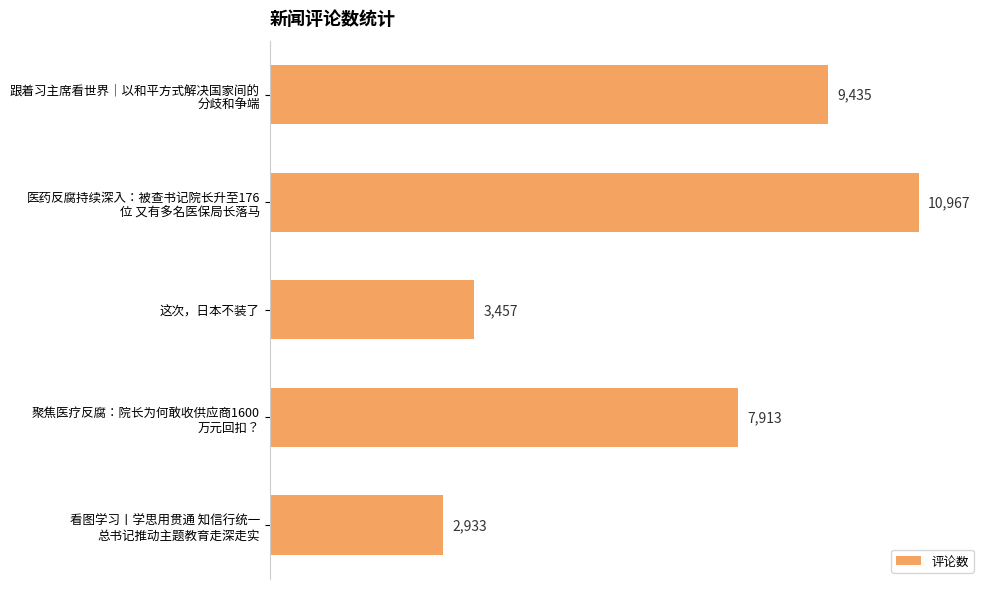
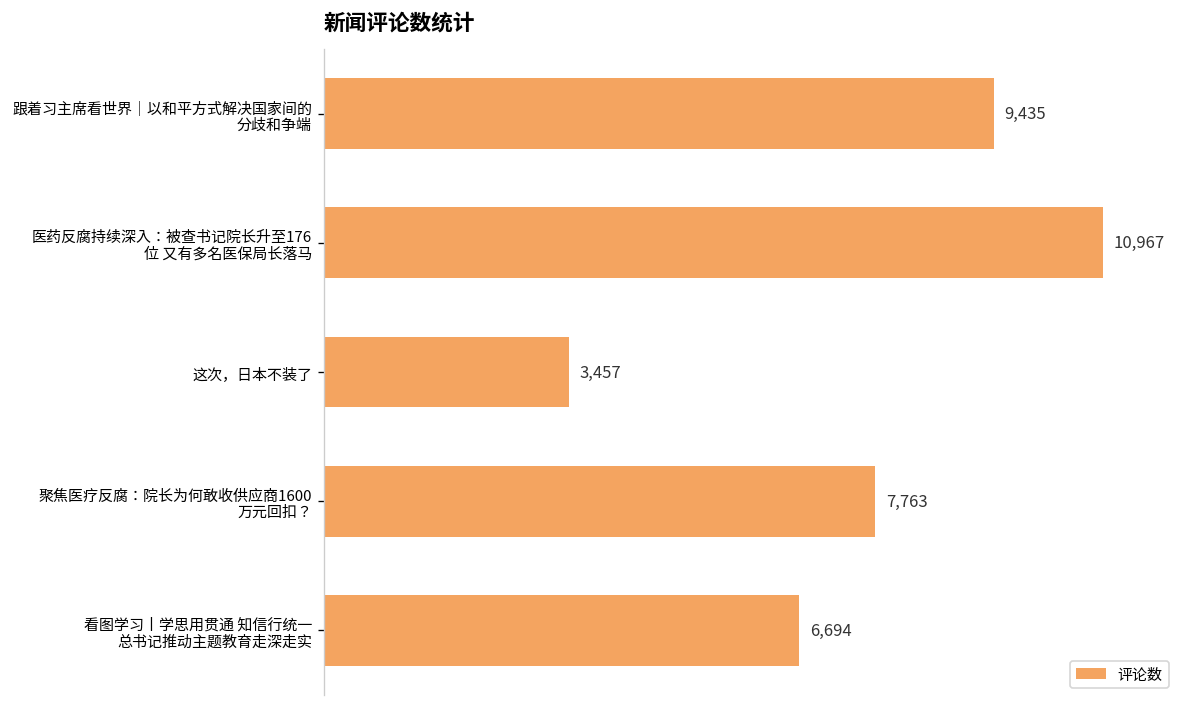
  {
    "跟着习主席看世界｜以和平方式解决国家间的 分歧和争端": "9,435",
    "医药反腐持续深入：被查书记院长升至176 位 又有多名医保局长落马": "10,967",
    "这次，日本不装了": "3,457",
-   "聚焦医疗反腐：院长为何敢收供应商1600 万元回扣？": "7,913",
-   "看图学习丨学思用贯通 知信行统一 总书记推动主题教育走深走实": "2,933"
+   "聚焦医疗反腐：院长为何敢收供应商1600 万元回扣？": "7,763",
+   "看图学习丨学思用贯通 知信行统一 总书记推动主题教育走深走实": "6,694"
  }
